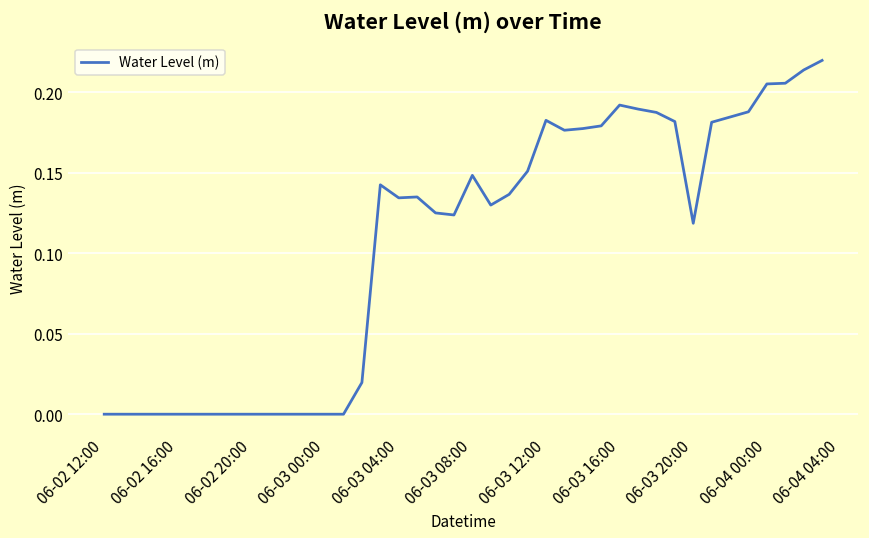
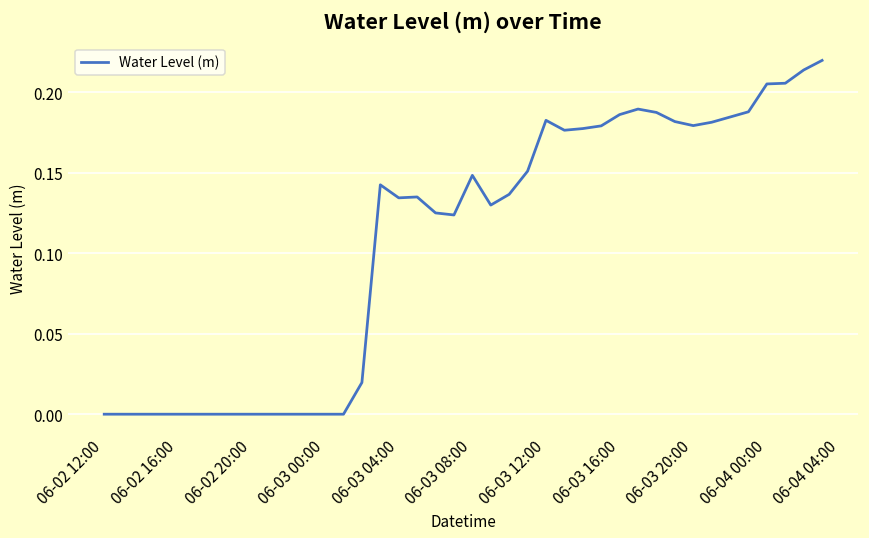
  {
    "06-02 12:00": 0.000,
    "06-02 16:00": 0.000,
    "06-02 20:00": 0.000,
    "06-03 00:00": 0.000,
    "06-03 04:00": 0.134,
    "06-03 08:00": 0.148,
    "06-03 12:00": 0.183,
-   "06-03 16:00": 0.192,
-   "06-03 20:00": 0.119,
+   "06-03 16:00": 0.186,
+   "06-03 20:00": 0.179,
    "06-04 00:00": 0.205
  }
